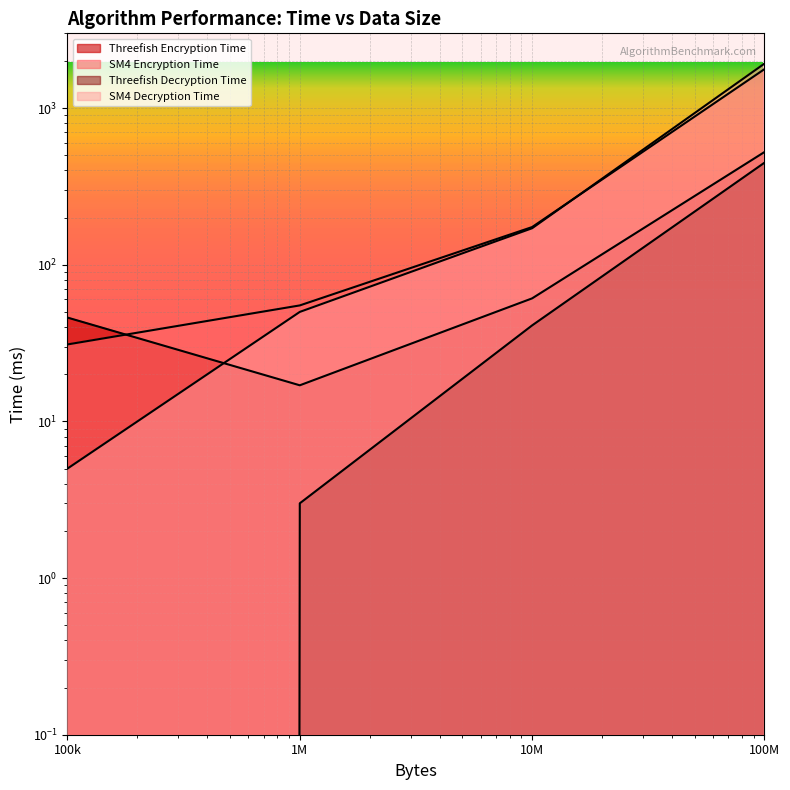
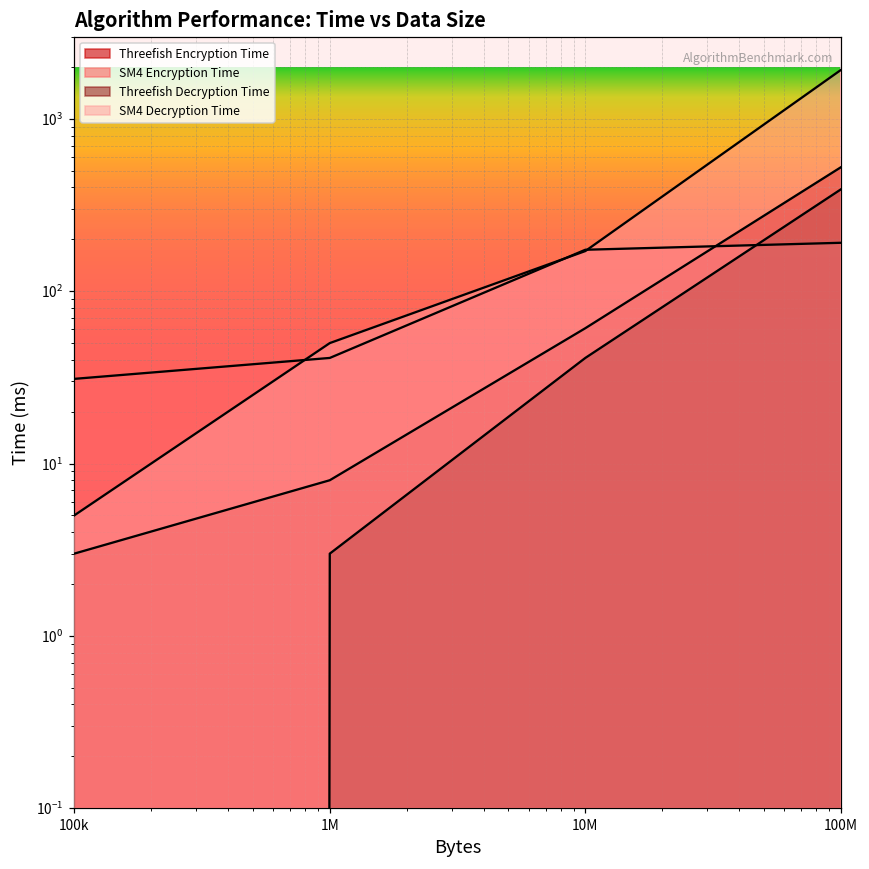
  {
    "Threefish Encryption Time": {
-     "100k": 46,
-     "1M": 17,
+     "100k": 3,
+     "1M": 8,
      "10M": 61,
      "100M": 520
    },
    "SM4 Encryption Time": {
      "100k": 31,
-     "1M": 55,
-     "100M": 1800
+     "1M": 41,
+     "100M": 190
    },
    "Threefish Decryption Time": {
      "1M": 3,
      "10M": 41,
-     "100M": 450
+     "100M": 390
    },
    "SM4 Decryption Time": {
      "100k": 5,
      "1M": 50,
      "100M": 1900
    }
  }
